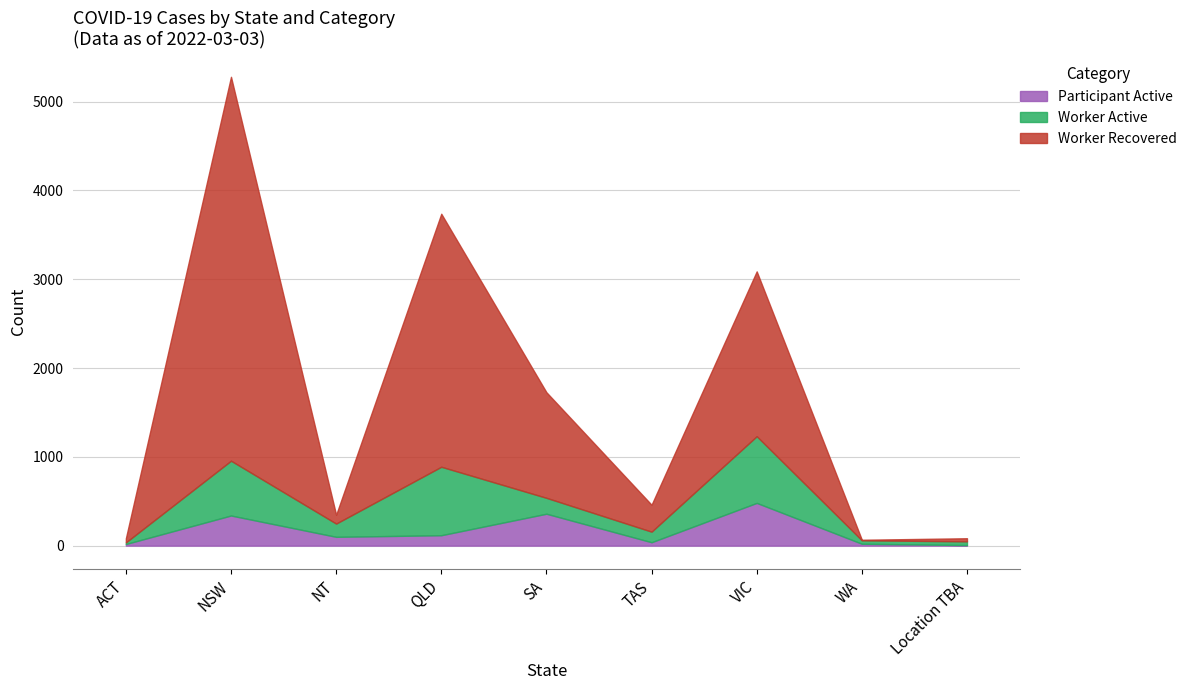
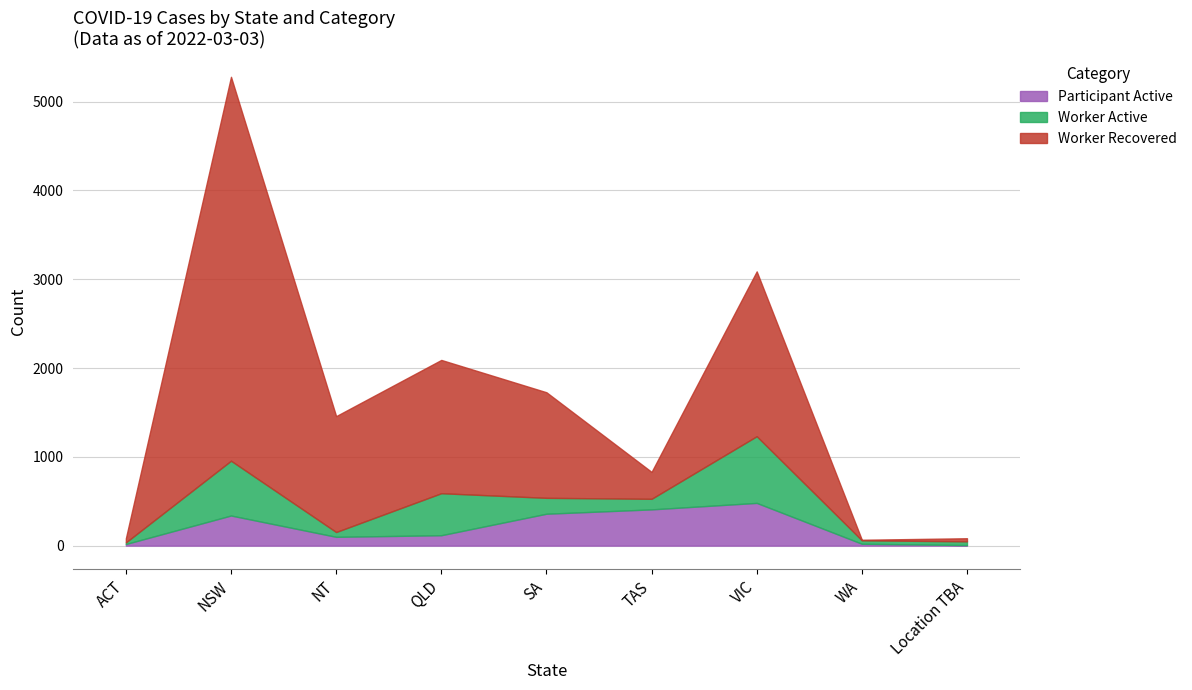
  {
    "Participant Active": {
      "NSW": 300,
      "NT": 100,
      "QLD": 100,
      "SA": 400,
-     "TAS": 0,
+     "TAS": 400,
      "VIC": 500
    },
    "Worker Active": {
      "NSW": 600,
-     "NT": 150,
-     "QLD": 800,
+     "NT": 50,
+     "QLD": 500,
      "SA": 200,
      "TAS": 100,
      "VIC": 800,
      "Location TBA": 0
    },
    "Worker Recovered": {
      "ACT": 0,
      "NSW": 4300,
-     "NT": 100,
-     "QLD": 2800,
+     "NT": 1300,
+     "QLD": 1500,
      "SA": 1200,
      "TAS": 300,
      "VIC": 1900,
      "Location TBA": 0
    }
  }
